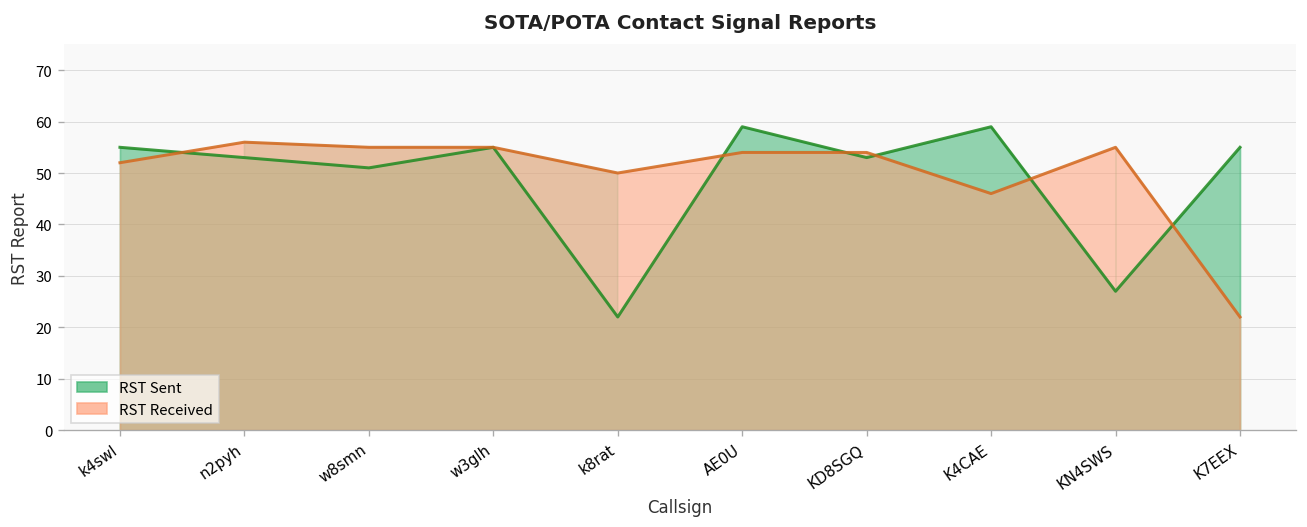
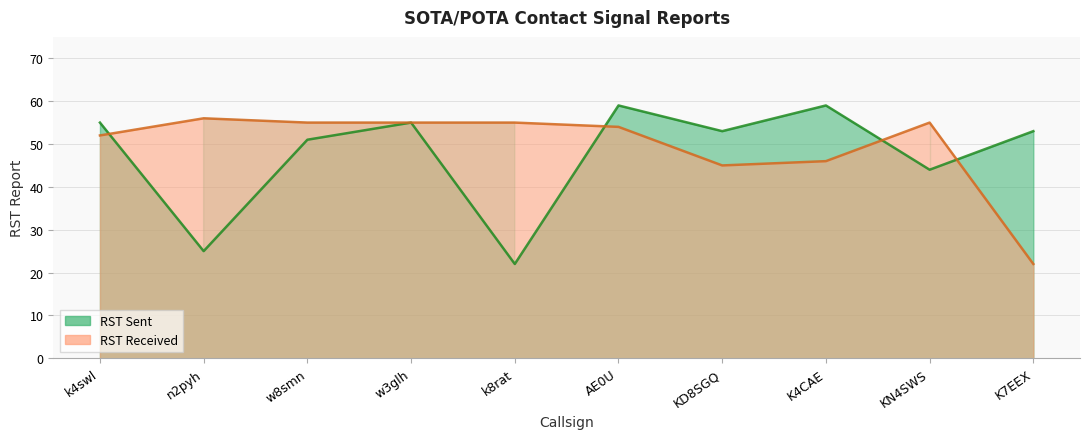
  {
    "RST Sent": {
      "k4swl": 55,
-     "n2pyh": 53,
+     "n2pyh": 25,
      "w8smn": 51,
      "k8rat": 22,
      "AE0U": 59,
      "KD8SGQ": 53,
      "K4CAE": 59,
-     "KN4SWS": 27,
-     "K7EEX": 55
+     "KN4SWS": 44,
+     "K7EEX": 53
    },
    "RST Received": {
      "k4swl": 52,
      "n2pyh": 56,
      "w8smn": 55,
-     "k8rat": 50,
+     "k8rat": 55,
      "AE0U": 54,
-     "KD8SGQ": 54,
+     "KD8SGQ": 45,
      "K4CAE": 46,
      "KN4SWS": 55,
      "K7EEX": 22
    }
  }
